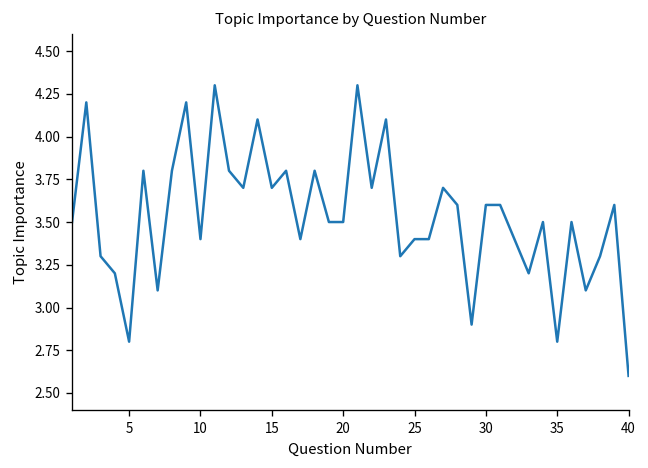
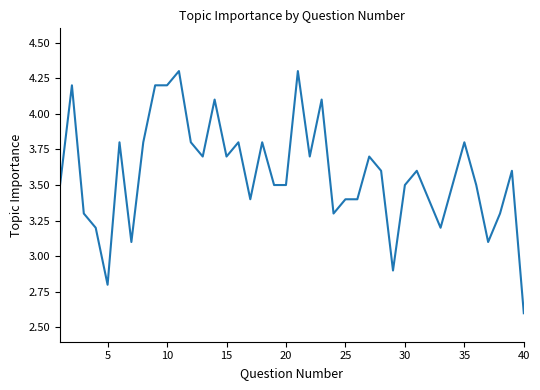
  {
    "5": 2.8,
-   "10": 3.4,
+   "10": 4.2,
    "15": 3.7,
    "20": 3.5,
    "25": 3.4,
-   "30": 3.6,
-   "35": 2.8,
+   "30": 3.5,
+   "35": 3.8,
    "40": 2.6
  }
